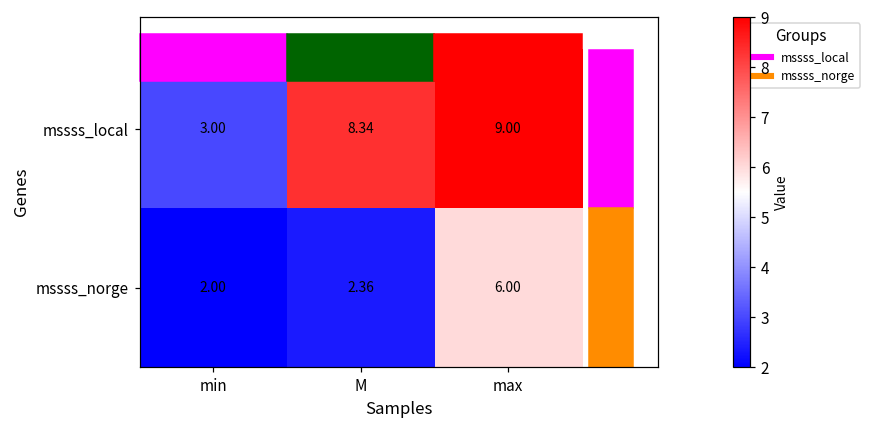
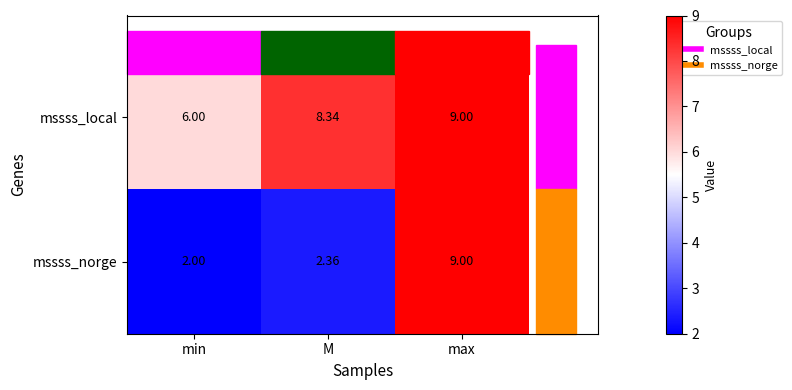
  {
    "mssss_local": {
-     "min": 3.00,
+     "min": 6.00,
      "M": 8.34,
      "max": 9.00
    },
    "mssss_norge": {
      "min": 2.00,
      "M": 2.36,
-     "max": 6.00
+     "max": 9.00
    }
  }
